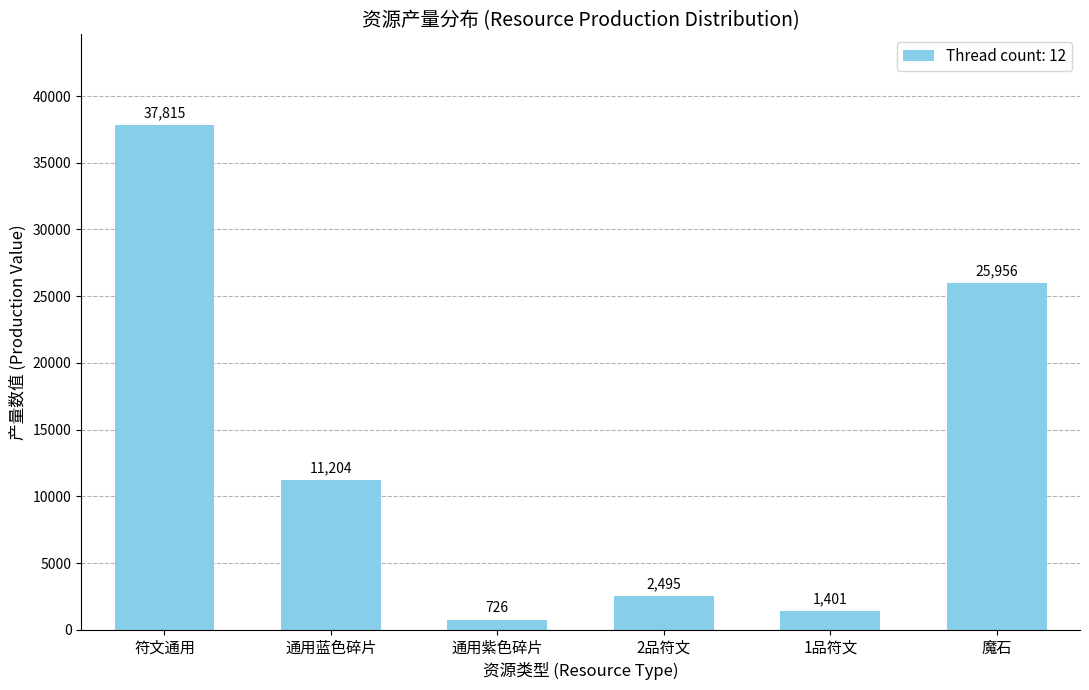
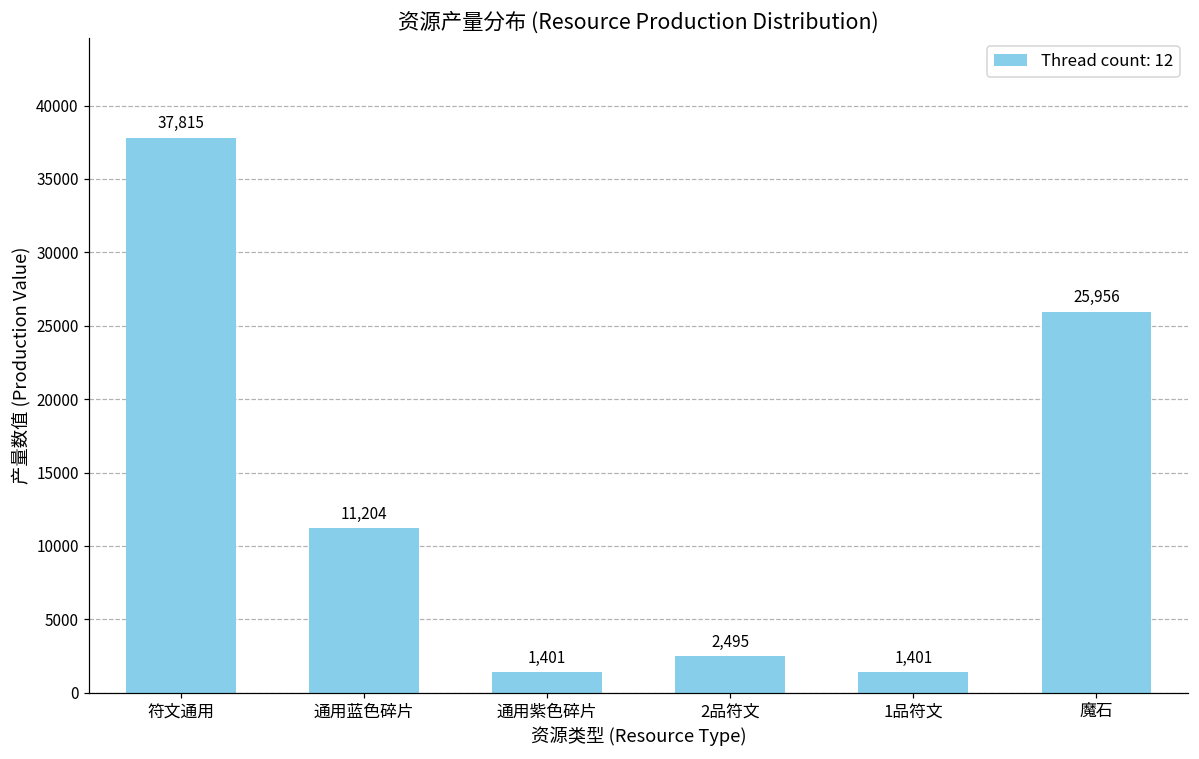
  {
    "符文通用": "37,815",
    "通用蓝色碎片": "11,204",
-   "通用紫色碎片": "726",
+   "通用紫色碎片": "1,401",
    "2品符文": "2,495",
    "1品符文": "1,401",
    "魔石": "25,956"
  }
